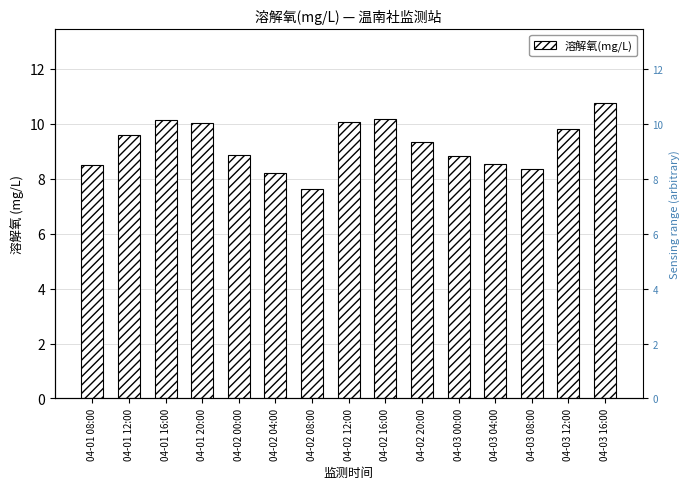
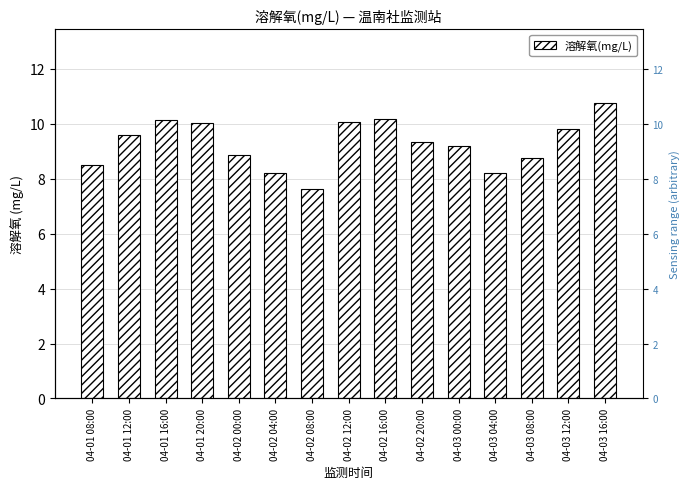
  {
    "04-01 08:00": 8.5,
    "04-01 12:00": 9.6,
    "04-01 16:00": 10.2,
    "04-01 20:00": 10.0,
    "04-02 00:00": 8.9,
    "04-02 04:00": 8.2,
    "04-02 08:00": 7.6,
    "04-02 12:00": 10.1,
    "04-02 16:00": 10.2,
    "04-02 20:00": 9.3,
-   "04-03 00:00": 8.8,
-   "04-03 04:00": 8.5,
-   "04-03 08:00": 8.4,
+   "04-03 00:00": 9.2,
+   "04-03 04:00": 8.2,
+   "04-03 08:00": 8.7,
    "04-03 12:00": 9.8,
    "04-03 16:00": 10.8
  }
